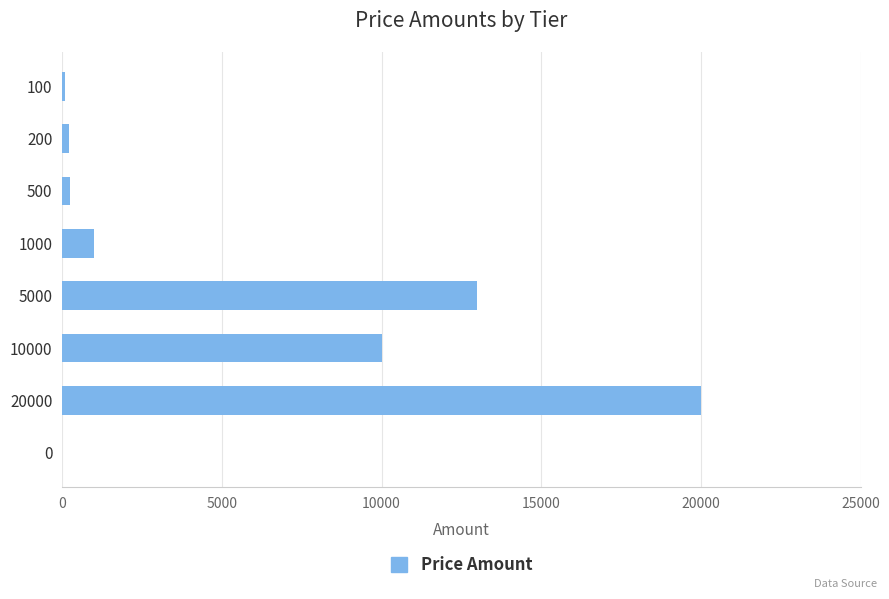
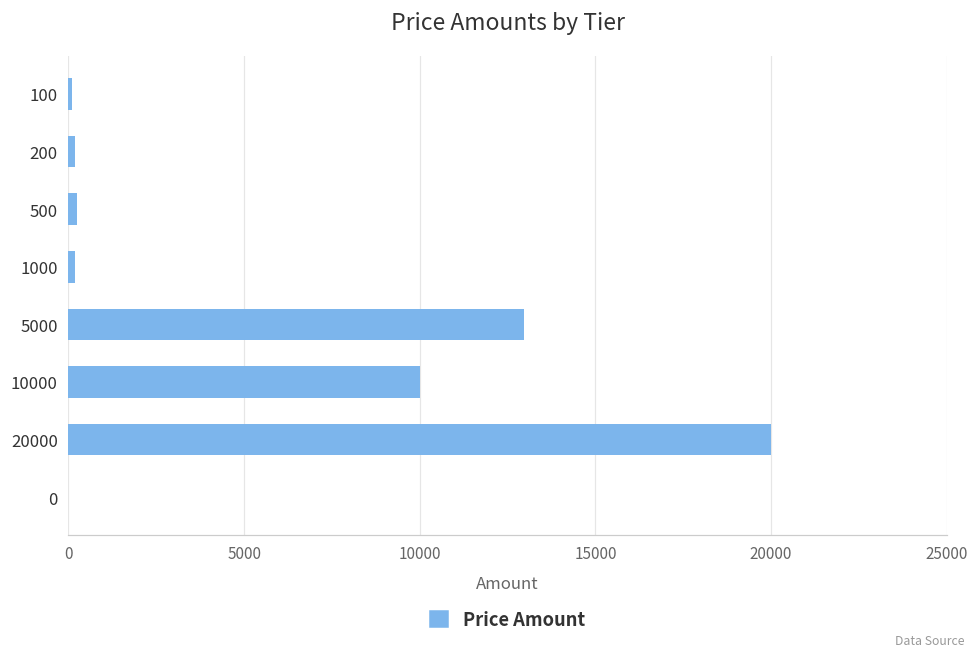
  {
    "100": 100,
    "200": 200,
    "500": 200,
-   "1000": 1000,
+   "1000": 200,
    "5000": 13000,
    "10000": 10000,
    "20000": 20000,
    "0": 0
  }
